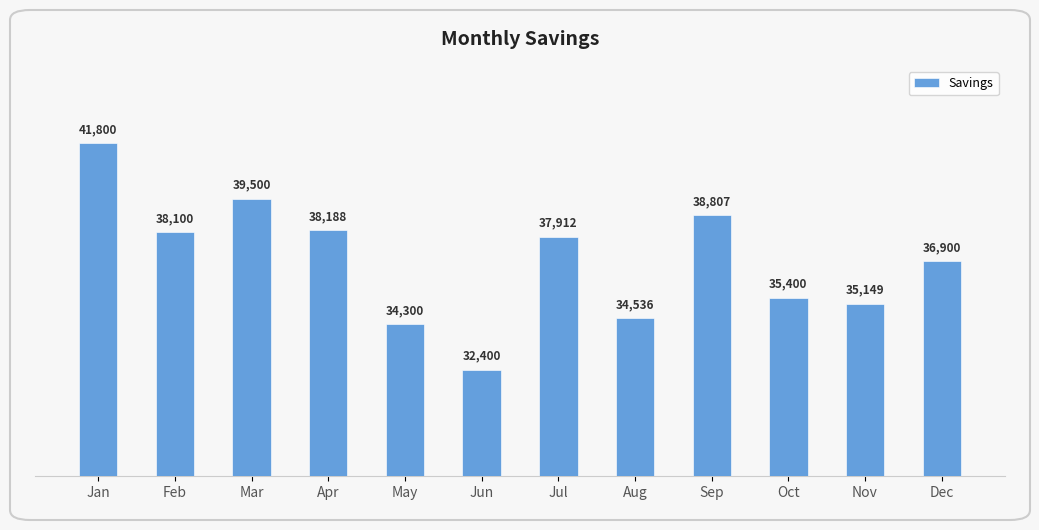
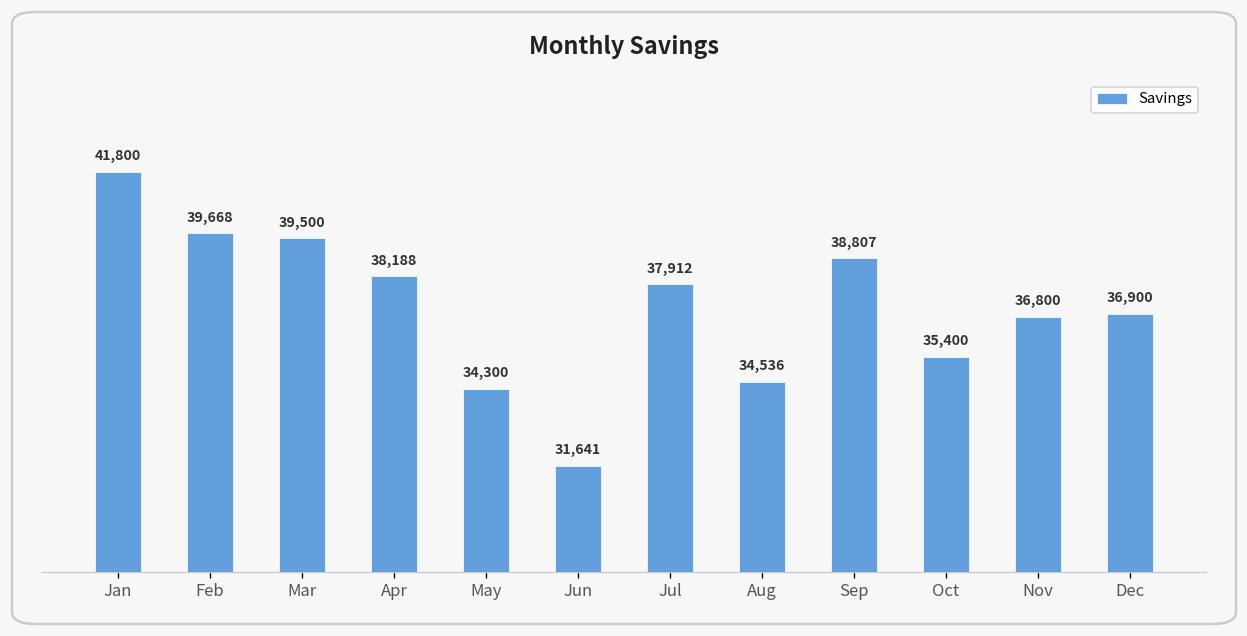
  {
    "Jan": "41,800",
-   "Feb": "38,100",
+   "Feb": "39,668",
    "Mar": "39,500",
    "Apr": "38,188",
    "May": "34,300",
-   "Jun": "32,400",
+   "Jun": "31,641",
    "Jul": "37,912",
    "Aug": "34,536",
    "Sep": "38,807",
    "Oct": "35,400",
-   "Nov": "35,149",
+   "Nov": "36,800",
    "Dec": "36,900"
  }
